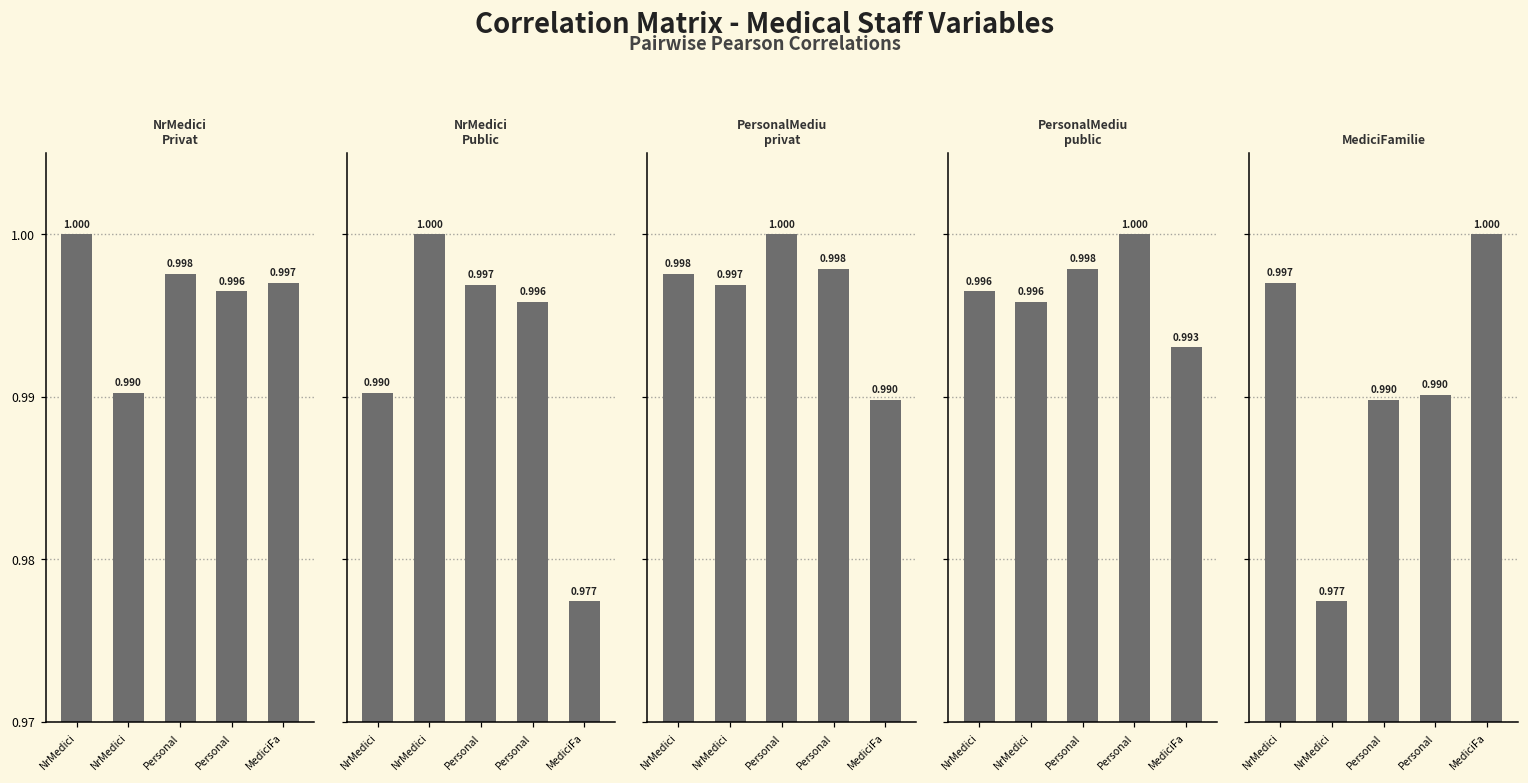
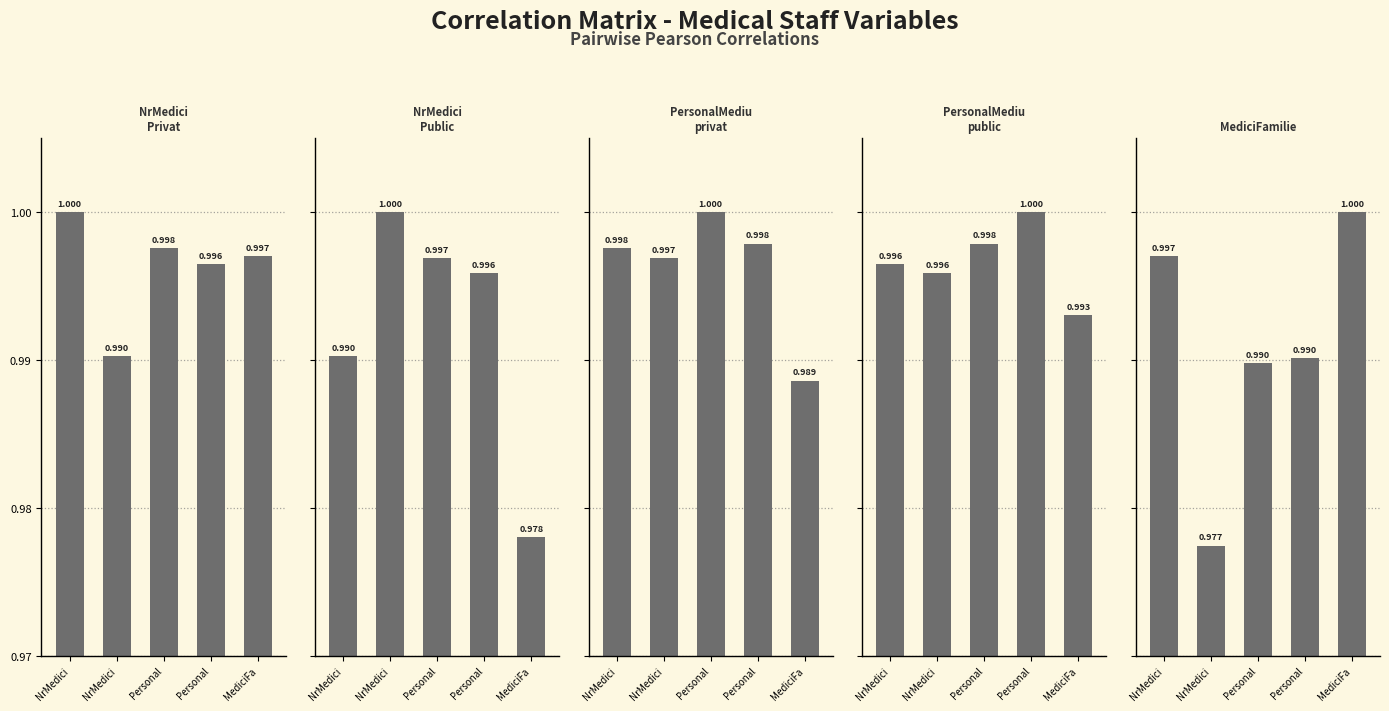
  {
    "NrMedici Privat": {
      "MediciFa": 0.997
    },
    "NrMedici Public": {
-     "MediciFa": 0.977
+     "MediciFa": 0.978
    },
    "PersonalMediu privat": {
-     "MediciFa": 0.990
+     "MediciFa": 0.989
    },
    "PersonalMediu public": {
      "MediciFa": 0.993
    },
    "MediciFamilie": {
      "MediciFa": 1.000
    }
  }
